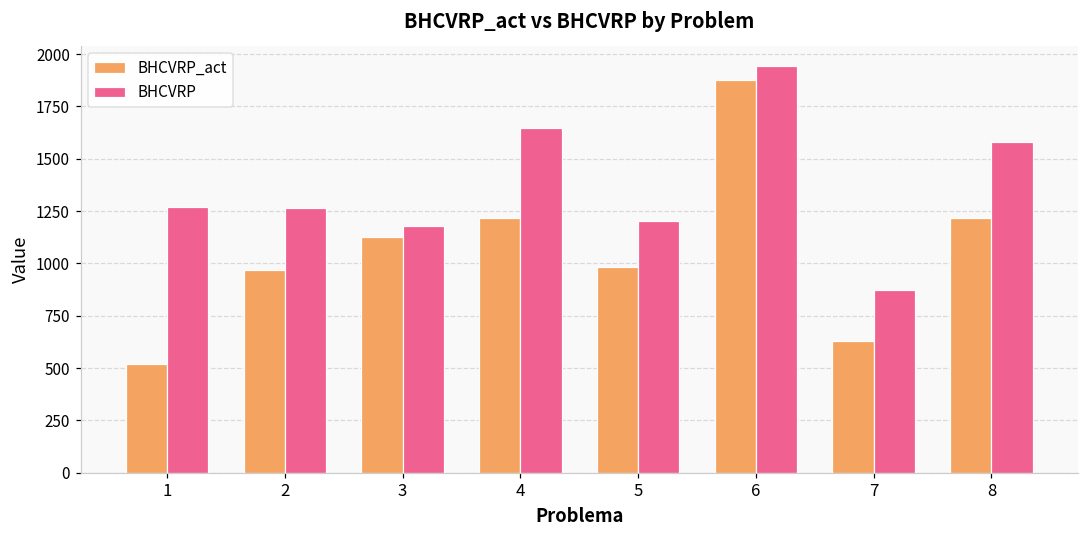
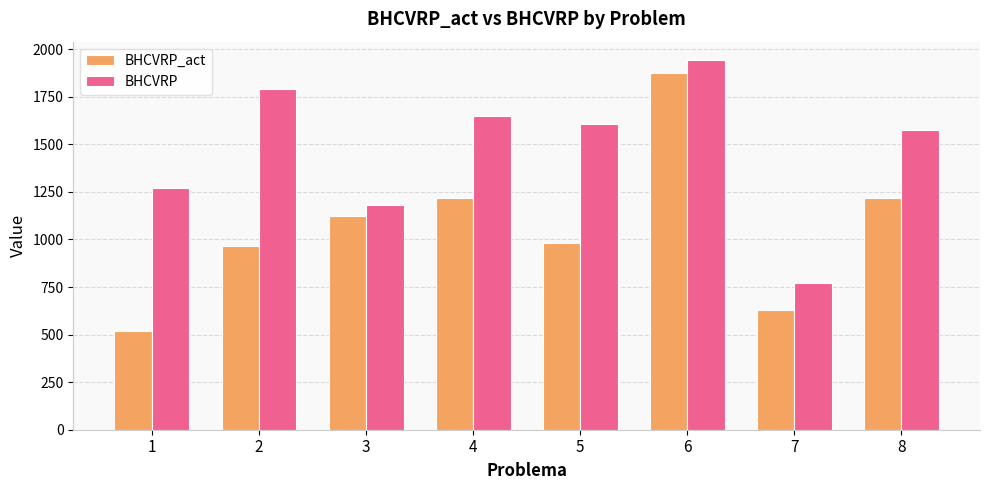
  {
    "BHCVRP_act": {
      "1": 520,
      "2": 970,
      "3": 1130,
      "4": 1220,
      "5": 980,
      "6": 1880,
      "7": 630,
      "8": 1220
    },
    "BHCVRP": {
      "1": 1270,
-     "2": 1270,
+     "2": 1790,
      "3": 1180,
      "4": 1650,
-     "5": 1200,
+     "5": 1610,
      "6": 1940,
-     "7": 870,
+     "7": 770,
      "8": 1580
    }
  }
